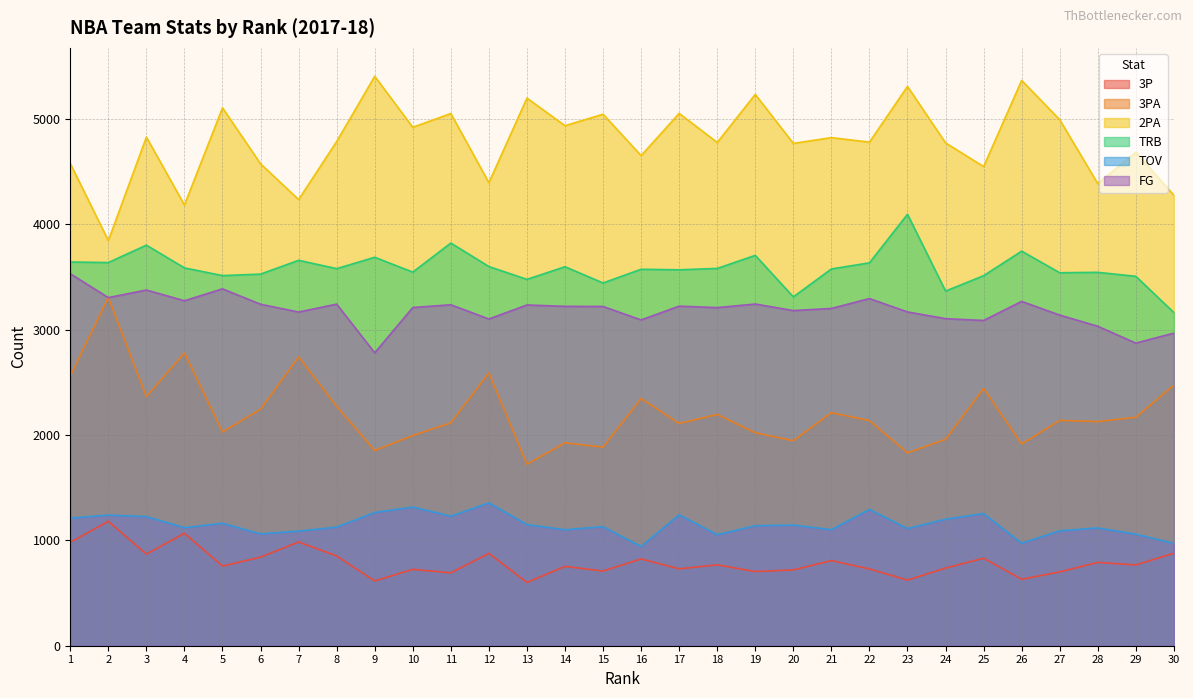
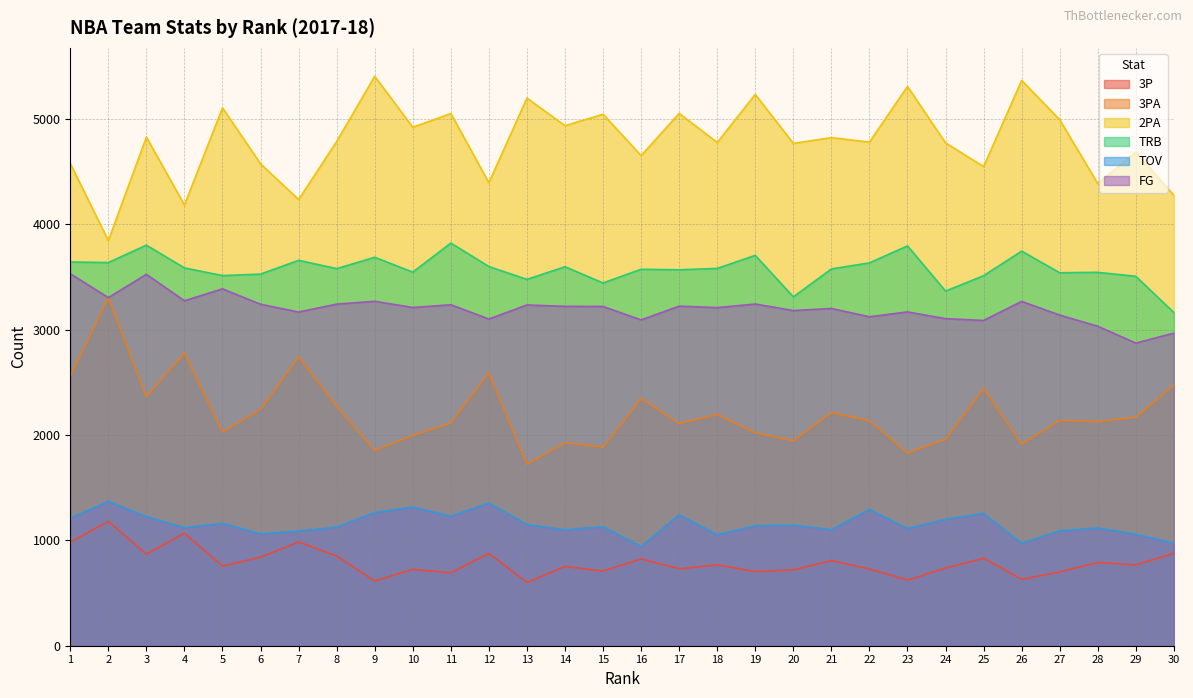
  {
    "2PA": {
      "1": 4580,
      "2": 3850,
      "3": 4830,
      "4": 4180,
      "5": 5110,
      "6": 4580,
      "7": 4240,
      "8": 4790,
      "9": 5410,
      "10": 4920,
      "11": 5050,
      "12": 4400,
      "13": 5200,
      "14": 4940,
      "15": 5050,
      "16": 4650,
      "17": 5050,
      "18": 4780,
      "19": 5230,
      "20": 4770,
      "21": 4820,
      "22": 4780,
      "23": 5310,
      "24": 4770,
      "25": 4550,
      "26": 5370,
      "27": 4990,
      "28": 4390,
      "30": 4280
    },
    "TRB": {
      "1": 3640,
      "2": 3640,
      "3": 3800,
      "4": 3590,
      "5": 3510,
      "6": 3530,
      "7": 3660,
      "8": 3580,
      "9": 3690,
      "10": 3550,
      "11": 3820,
      "12": 3600,
      "13": 3480,
      "14": 3600,
      "15": 3440,
      "16": 3570,
      "17": 3570,
      "18": 3580,
      "19": 3710,
      "20": 3310,
      "21": 3580,
      "22": 3640,
-     "23": 4100,
+     "23": 3800,
      "24": 3370,
      "25": 3510,
      "26": 3750,
      "27": 3540,
      "28": 3550,
      "29": 3510,
      "30": 3160
    },
    "TOV": {
      "1": 1210,
-     "2": 1240,
+     "2": 1370,
      "3": 1230,
      "4": 1120,
      "5": 1160,
      "6": 1060,
      "7": 1090,
      "8": 1130,
      "9": 1270,
      "10": 1320,
      "11": 1230,
      "12": 1360,
      "13": 1150,
      "14": 1100,
      "15": 1130,
      "16": 940,
      "17": 1240,
      "18": 1050,
      "19": 1140,
      "20": 1150,
      "21": 1100,
      "22": 1290,
      "23": 1110,
      "24": 1200,
      "25": 1260,
      "26": 970,
      "27": 1090,
      "28": 1120,
      "29": 1060,
      "30": 970
    },
    "FG": {
      "1": 3530,
-     "3": 3380,
+     "3": 3530,
      "4": 3280,
      "5": 3390,
      "6": 3240,
      "7": 3170,
      "8": 3240,
-     "9": 2780,
+     "9": 3270,
      "10": 3210,
      "11": 3240,
      "12": 3100,
      "13": 3240,
      "14": 3220,
      "15": 3220,
      "16": 3090,
      "17": 3220,
      "18": 3210,
      "19": 3240,
      "20": 3180,
      "21": 3200,
-     "22": 3300,
+     "22": 3120,
      "23": 3170,
      "24": 3110,
      "25": 3090,
      "26": 3270,
      "27": 3140,
      "28": 3030,
      "29": 2870,
      "30": 2970
    }
  }
